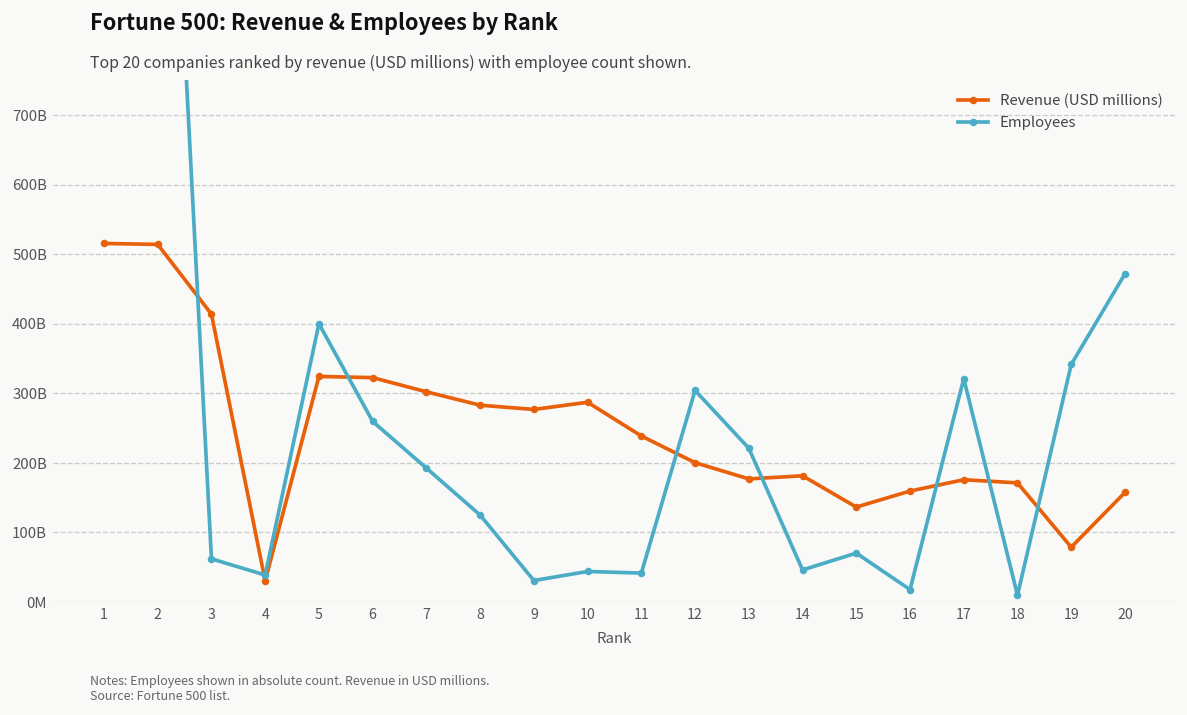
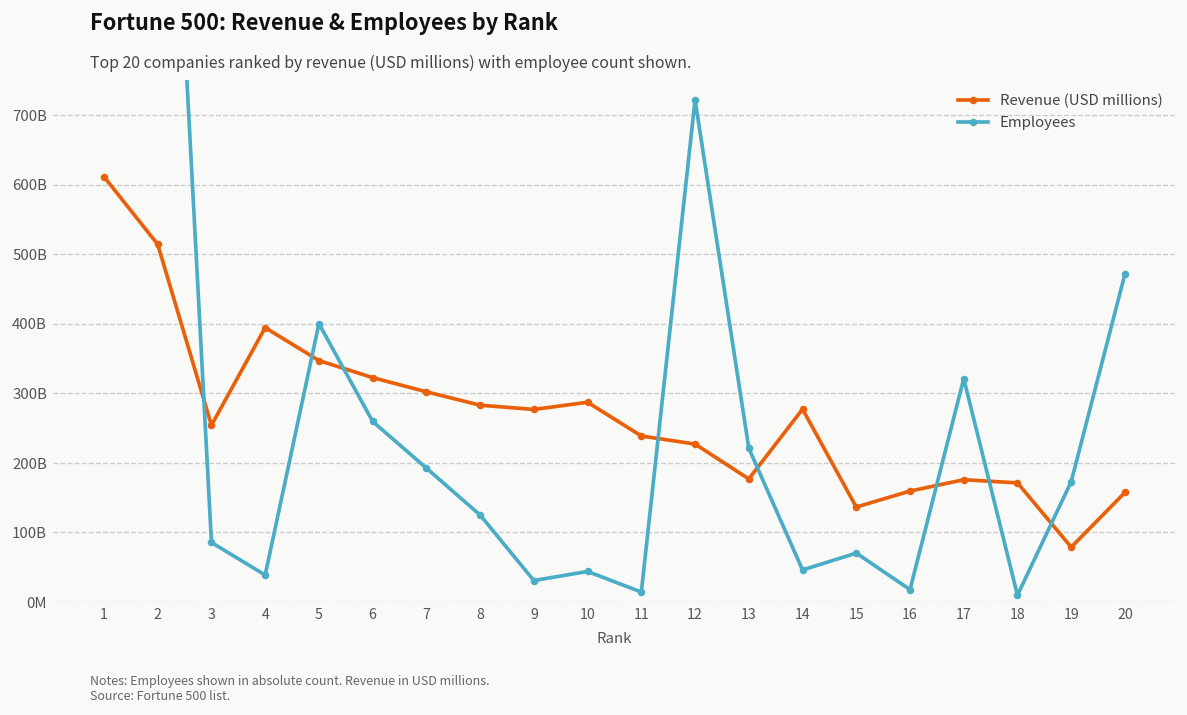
  {
    "Revenue (USD millions)": {
-     "1": 520000000000,
+     "1": 610000000000,
      "2": 510000000000,
-     "3": 410000000000,
-     "4": 30000000000,
-     "5": 320000000000,
+     "3": 250000000000,
+     "4": 390000000000,
+     "5": 350000000000,
      "6": 320000000000,
      "7": 300000000000,
      "8": 280000000000,
      "9": 280000000000,
      "10": 290000000000,
      "11": 240000000000,
-     "12": 200000000000,
+     "12": 230000000000,
      "13": 180000000000,
-     "14": 180000000000,
+     "14": 280000000000,
      "15": 140000000000,
      "16": 160000000000,
      "17": 180000000000,
      "18": 170000000000,
      "19": 80000000000,
      "20": 160000000000
    },
    "Employees": {
-     "3": 60000000000,
+     "3": 90000000000,
      "4": 40000000000,
      "5": 400000000000,
      "6": 260000000000,
      "7": 190000000000,
      "8": 120000000000,
      "9": 30000000000,
      "10": 40000000000,
-     "11": 40000000000,
-     "12": 300000000000,
+     "11": 10000000000,
+     "12": 720000000000,
      "13": 220000000000,
      "14": 50000000000,
      "15": 70000000000,
      "16": 20000000000,
      "17": 320000000000,
      "18": 10000000000,
-     "19": 340000000000,
+     "19": 170000000000,
      "20": 470000000000
    }
  }
